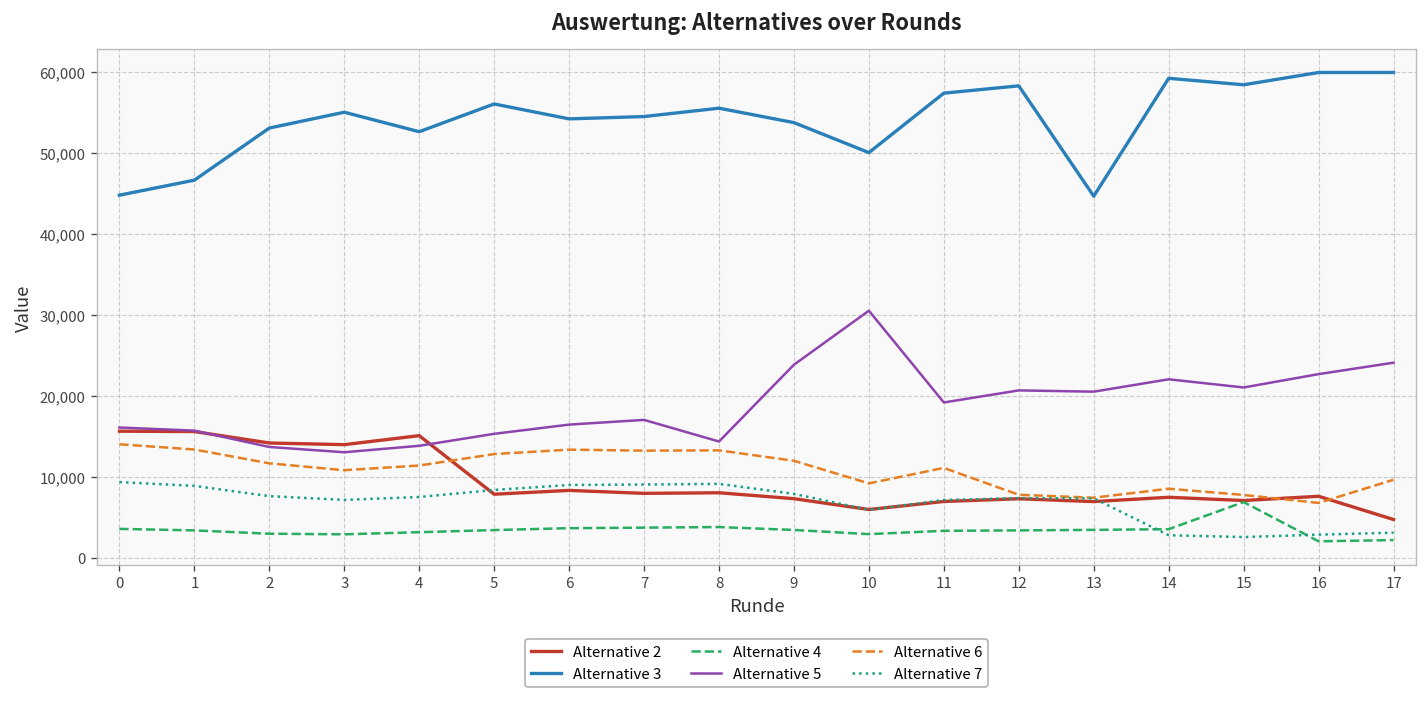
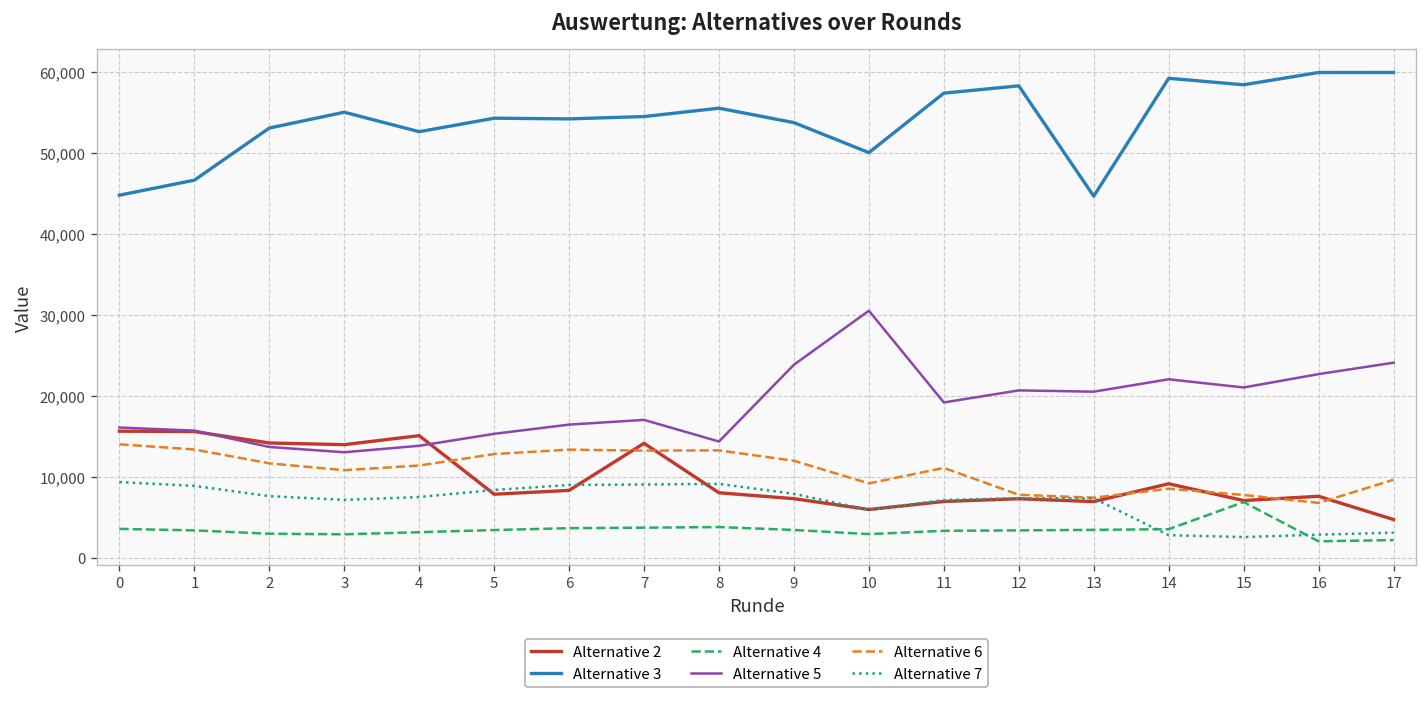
  {
    "Alternative 2": {
      "0": "16,000",
      "2": "14,000",
      "3": "14,000",
      "4": "15,000",
      "5": "8,000",
      "6": "8,000",
-     "7": "8,000",
+     "7": "14,000",
      "8": "8,000",
      "9": "7,000",
      "13": "7,000",
-     "14": "7,000",
+     "14": "9,000",
      "16": "8,000",
      "17": "5,000"
    },
    "Alternative 3": {
      "0": "45,000",
      "1": "47,000",
      "2": "53,000",
      "3": "55,000",
      "4": "53,000",
-     "5": "56,000",
+     "5": "54,000",
      "6": "54,000",
      "7": "55,000",
      "8": "56,000",
      "9": "54,000",
      "10": "50,000",
      "11": "57,000",
      "12": "58,000",
      "13": "45,000",
      "14": "59,000",
      "15": "58,000",
      "16": "60,000",
      "17": "60,000"
    },
    "Alternative 5": {
      "0": "16,000",
      "2": "14,000",
      "3": "13,000",
      "4": "14,000",
      "5": "15,000",
      "6": "16,000",
      "7": "17,000",
      "8": "14,000",
      "9": "24,000",
      "10": "31,000",
      "11": "19,000",
      "12": "21,000",
      "13": "21,000",
      "14": "22,000",
      "15": "21,000",
      "16": "23,000",
      "17": "24,000"
    },
    "Alternative 6": {
      "0": "14,000",
      "1": "13,000",
      "2": "12,000",
      "3": "11,000",
      "4": "11,000",
      "5": "13,000",
      "6": "13,000",
      "7": "13,000",
      "8": "13,000",
      "9": "12,000",
      "10": "9,000",
      "11": "11,000",
      "12": "8,000",
      "14": "9,000",
      "15": "8,000",
      "16": "7,000",
      "17": "10,000"
    }
  }
